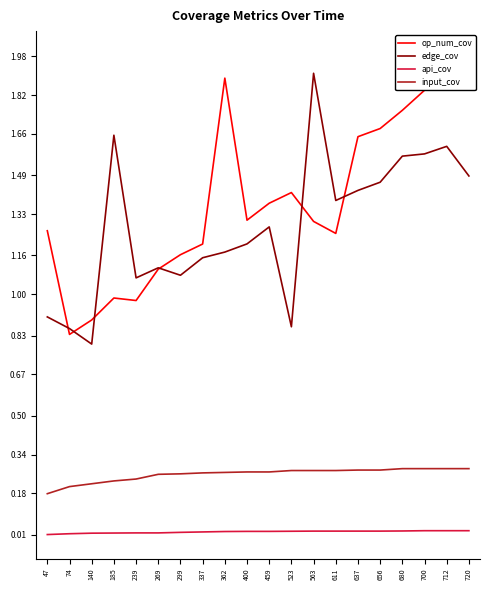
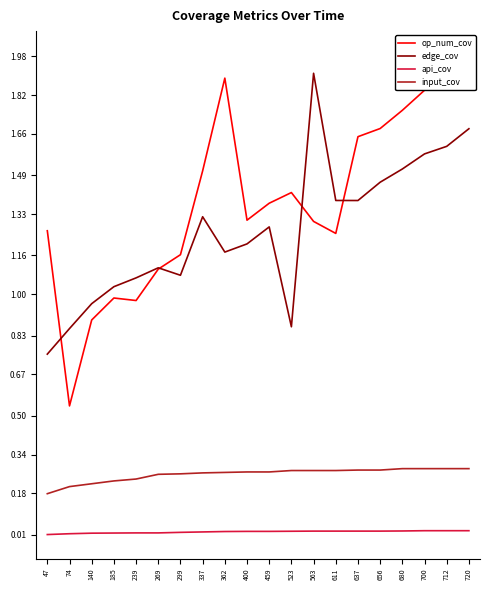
  {
    "op_num_cov": {
      "47": 1.26,
-     "74": 0.83,
+     "74": 0.54,
      "140": 0.89,
      "185": 0.98,
      "239": 0.97,
      "299": 1.16,
-     "337": 1.21,
+     "337": 1.51,
      "362": 1.89,
      "400": 1.30,
      "459": 1.37,
      "523": 1.42,
      "563": 1.30,
      "611": 1.25,
      "637": 1.65,
      "656": 1.68,
      "680": 1.76
    },
    "edge_cov": {
-     "47": 0.91,
+     "47": 0.75,
      "74": 0.86,
-     "140": 0.79,
-     "185": 1.65,
+     "140": 0.96,
+     "185": 1.03,
      "239": 1.07,
      "299": 1.08,
-     "337": 1.15,
+     "337": 1.32,
      "362": 1.17,
      "400": 1.21,
      "459": 1.28,
      "523": 0.87,
      "563": 1.91,
      "611": 1.39,
-     "637": 1.43,
+     "637": 1.39,
      "656": 1.46,
-     "680": 1.57,
+     "680": 1.52,
      "700": 1.58,
      "712": 1.61,
-     "720": 1.49
+     "720": 1.68
    }
  }
